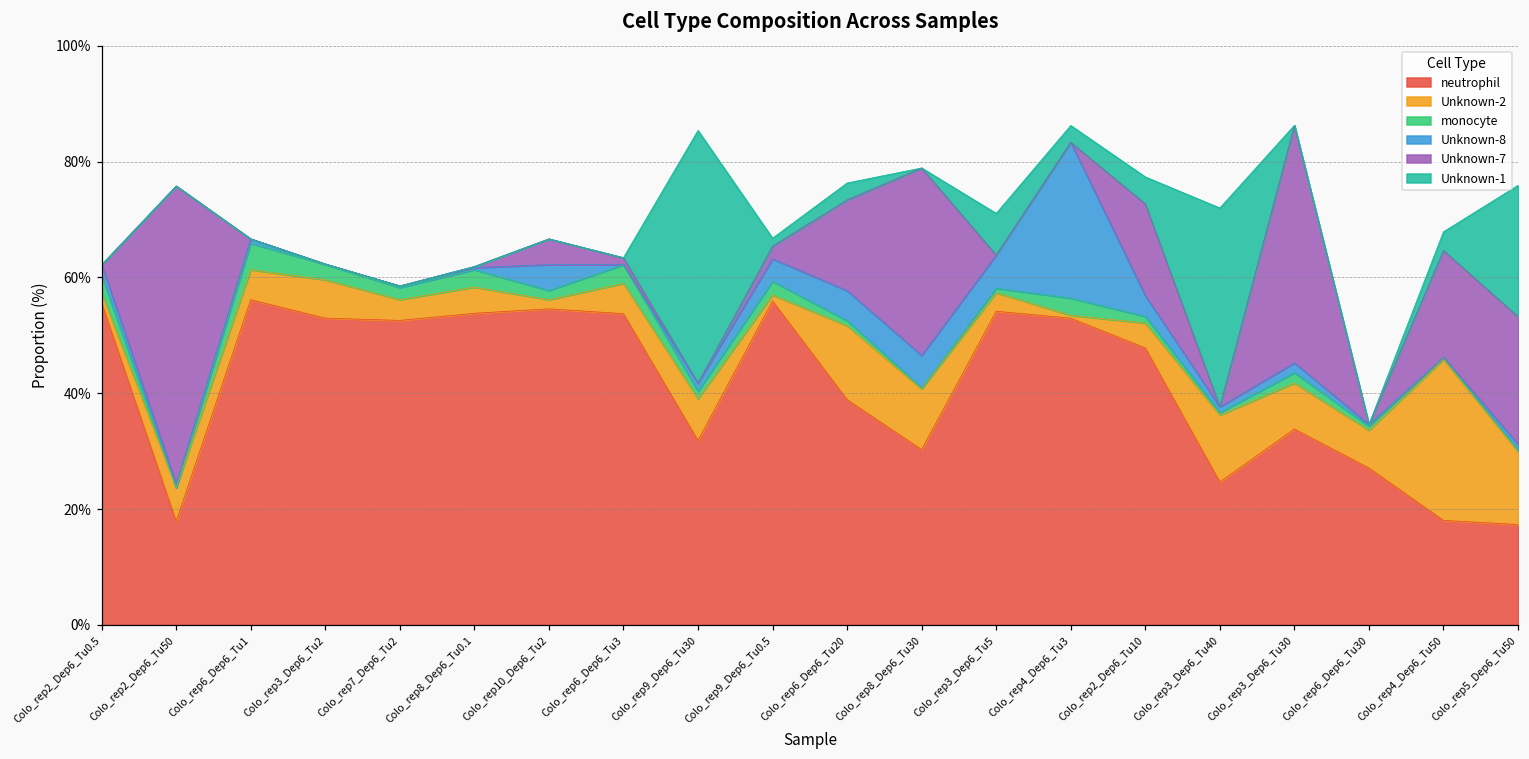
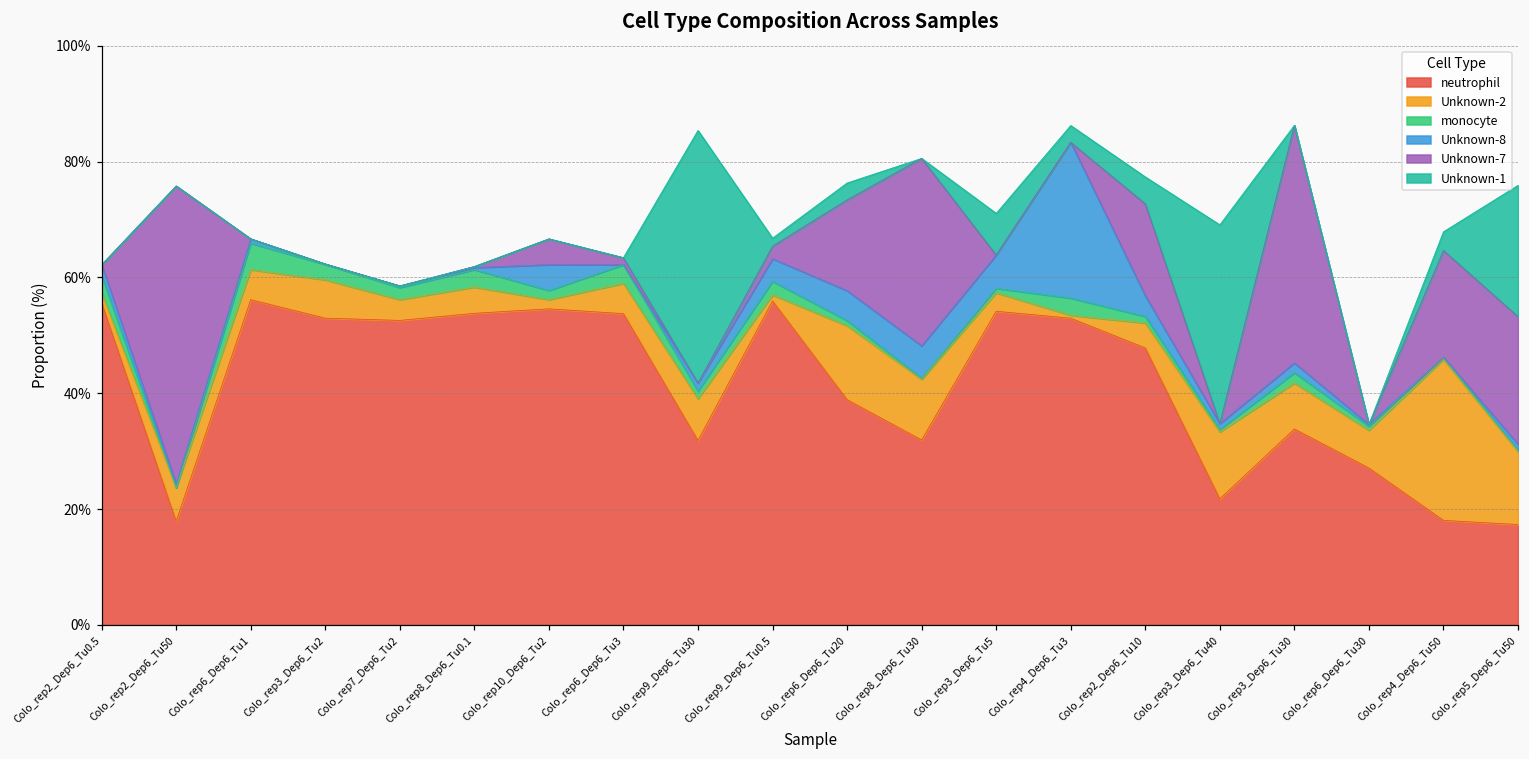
  {
    "neutrophil": {
      "Colo_rep2_Dep6_Tu0.5": "56%",
      "Colo_rep2_Dep6_Tu50": "18%",
      "Colo_rep6_Dep6_Tu1": "56%",
      "Colo_rep3_Dep6_Tu2": "53%",
      "Colo_rep7_Dep6_Tu2": "53%",
      "Colo_rep8_Dep6_Tu0.1": "54%",
      "Colo_rep10_Dep6_Tu2": "55%",
      "Colo_rep6_Dep6_Tu3": "54%",
      "Colo_rep9_Dep6_Tu30": "32%",
      "Colo_rep9_Dep6_Tu0.5": "56%",
      "Colo_rep6_Dep6_Tu20": "39%",
-     "Colo_rep8_Dep6_Tu30": "30%",
+     "Colo_rep8_Dep6_Tu30": "32%",
      "Colo_rep3_Dep6_Tu5": "54%",
      "Colo_rep4_Dep6_Tu3": "53%",
      "Colo_rep2_Dep6_Tu10": "48%",
-     "Colo_rep3_Dep6_Tu40": "25%",
+     "Colo_rep3_Dep6_Tu40": "22%",
      "Colo_rep3_Dep6_Tu30": "34%",
      "Colo_rep6_Dep6_Tu30": "27%",
      "Colo_rep4_Dep6_Tu50": "18%",
      "Colo_rep5_Dep6_Tu50": "17%"
    },
    "Unknown-2": {
      "Colo_rep2_Dep6_Tu0.5": "2%",
      "Colo_rep6_Dep6_Tu1": "5%",
      "Colo_rep3_Dep6_Tu2": "7%",
      "Colo_rep7_Dep6_Tu2": "4%",
      "Colo_rep8_Dep6_Tu0.1": "5%",
      "Colo_rep10_Dep6_Tu2": "2%",
      "Colo_rep6_Dep6_Tu3": "5%",
      "Colo_rep9_Dep6_Tu30": "7%",
      "Colo_rep9_Dep6_Tu0.5": "1%",
      "Colo_rep6_Dep6_Tu20": "13%",
      "Colo_rep3_Dep6_Tu5": "3%",
      "Colo_rep4_Dep6_Tu3": "0%",
      "Colo_rep2_Dep6_Tu10": "4%",
      "Colo_rep3_Dep6_Tu30": "8%",
      "Colo_rep6_Dep6_Tu30": "7%"
    },
    "Unknown-8": {
      "Colo_rep2_Dep6_Tu50": "1%",
      "Colo_rep10_Dep6_Tu2": "4%",
      "Colo_rep9_Dep6_Tu0.5": "4%",
      "Colo_rep6_Dep6_Tu20": "5%",
      "Colo_rep8_Dep6_Tu30": "6%",
      "Colo_rep2_Dep6_Tu10": "4%",
      "Colo_rep3_Dep6_Tu30": "2%",
      "Colo_rep5_Dep6_Tu50": "1%"
    },
    "Unknown-7": {
      "Colo_rep9_Dep6_Tu0.5": "2%",
      "Colo_rep6_Dep6_Tu20": "16%",
      "Colo_rep2_Dep6_Tu10": "16%",
      "Colo_rep4_Dep6_Tu50": "18%",
      "Colo_rep5_Dep6_Tu50": "22%"
    }
  }
